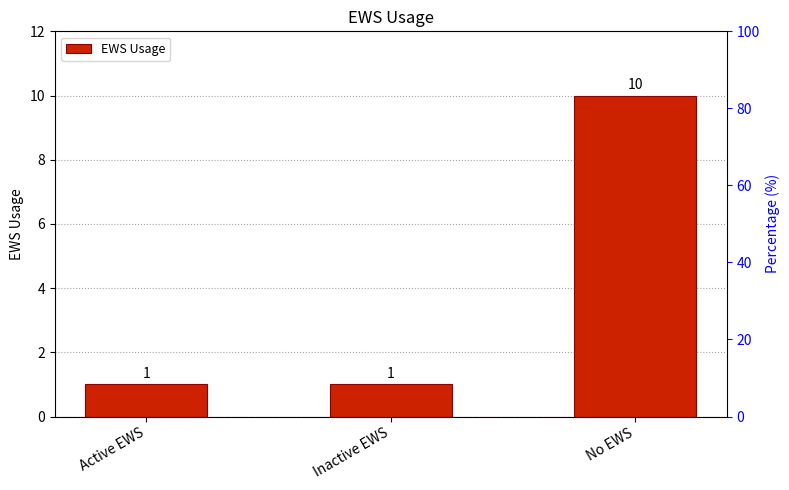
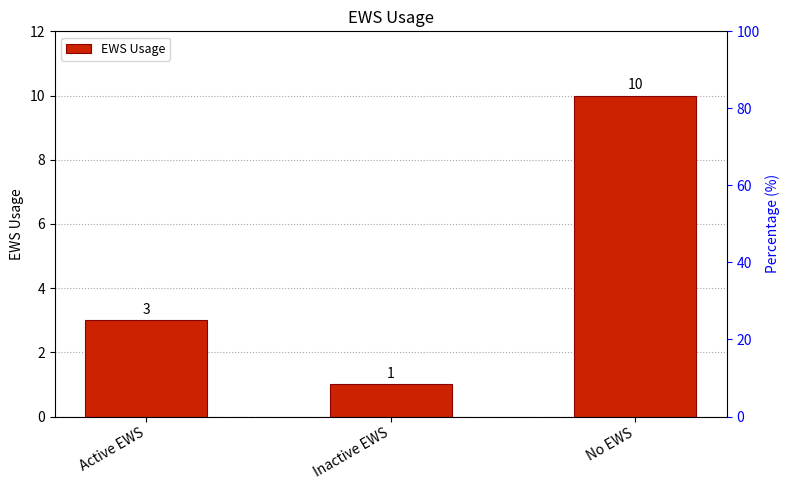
  {
-   "Active EWS": 1,
+   "Active EWS": 3,
    "Inactive EWS": 1,
    "No EWS": 10
  }
